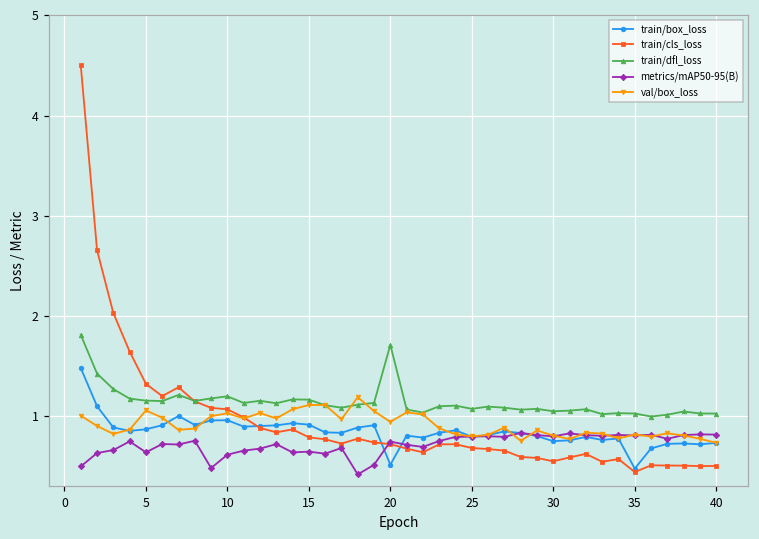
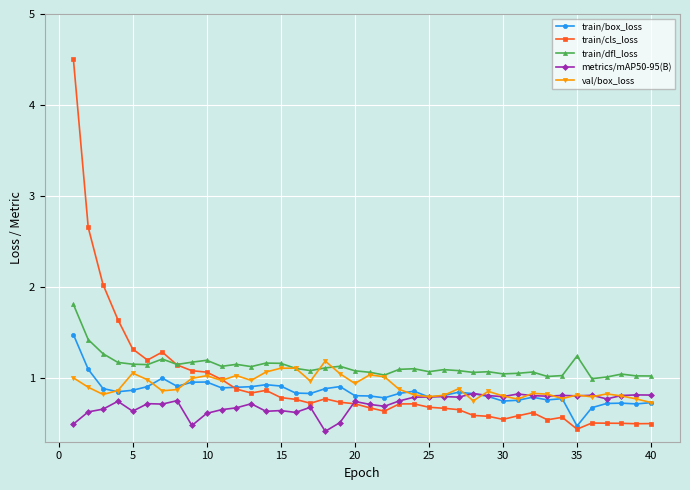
  {
    "train/box_loss": {
      "5": 0.9,
      "10": 1.0,
      "15": 0.9,
-     "20": 0.5,
+     "20": 0.8,
      "30": 0.7,
      "35": 0.5
    },
    "train/cls_loss": {
      "5": 1.3,
      "10": 1.1,
      "15": 0.8,
      "25": 0.7,
      "30": 0.5,
      "35": 0.4,
      "40": 0.5
    },
    "train/dfl_loss": {
      "5": 1.2,
      "10": 1.2,
      "15": 1.2,
-     "20": 1.7,
+     "20": 1.1,
      "25": 1.1,
      "30": 1.0,
-     "35": 1.0,
+     "35": 1.2,
      "40": 1.0
    },
    "metrics/mAP50-95(B)": {
      "5": 0.6,
      "10": 0.6,
      "15": 0.6,
      "40": 0.8
    },
    "val/box_loss": {
      "5": 1.1,
      "10": 1.0,
      "15": 1.1,
      "20": 0.9
    }
  }
